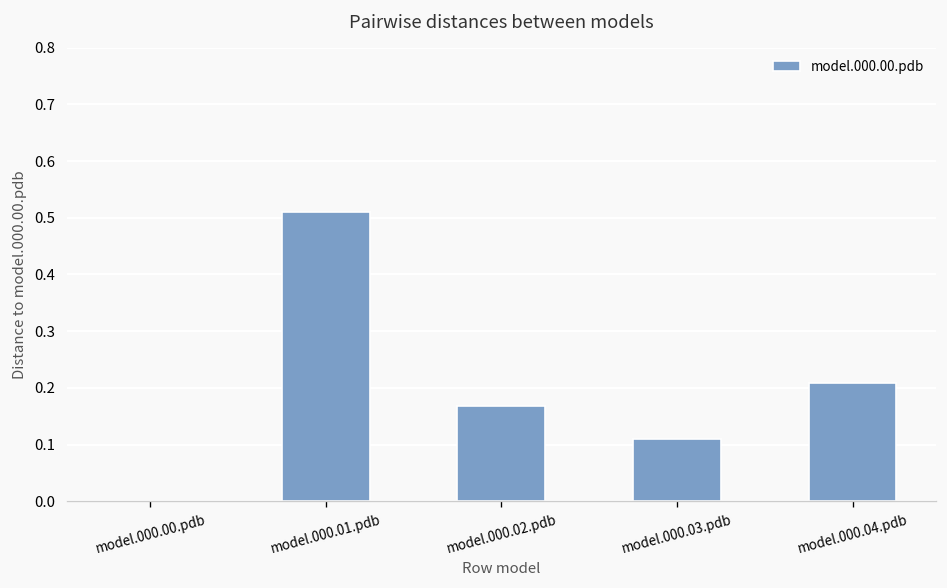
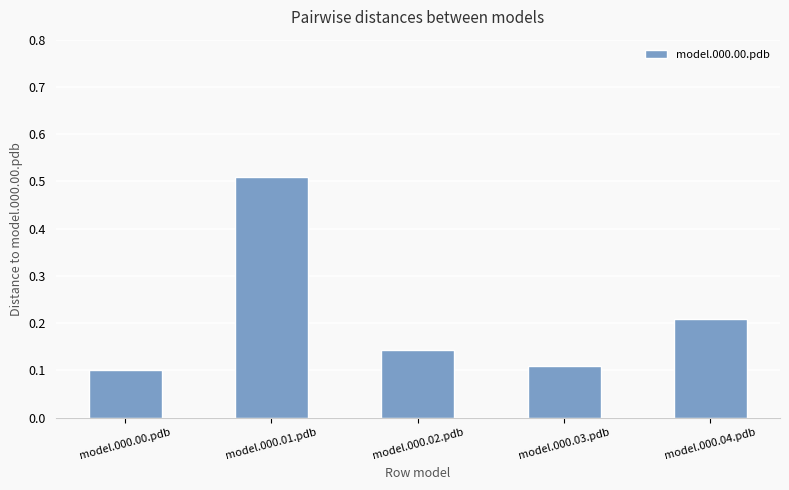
  {
-   "model.000.00.pdb": 0.0,
+   "model.000.00.pdb": 0.1,
    "model.000.01.pdb": 0.51,
-   "model.000.02.pdb": 0.17,
+   "model.000.02.pdb": 0.14,
    "model.000.03.pdb": 0.11,
    "model.000.04.pdb": 0.21
  }
